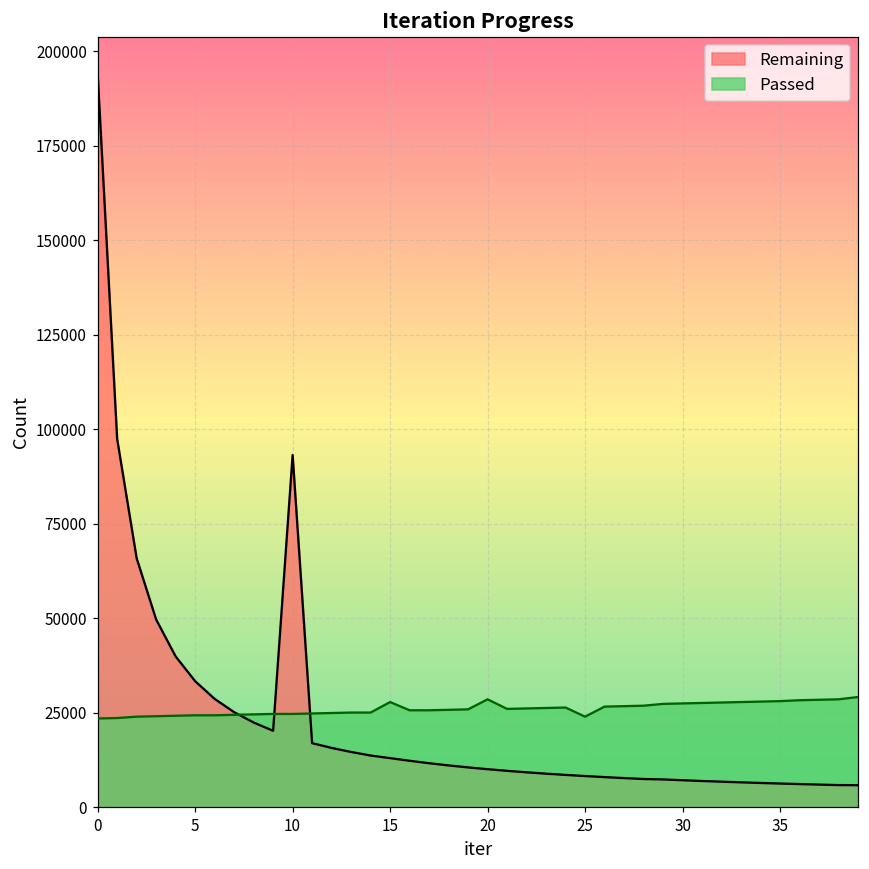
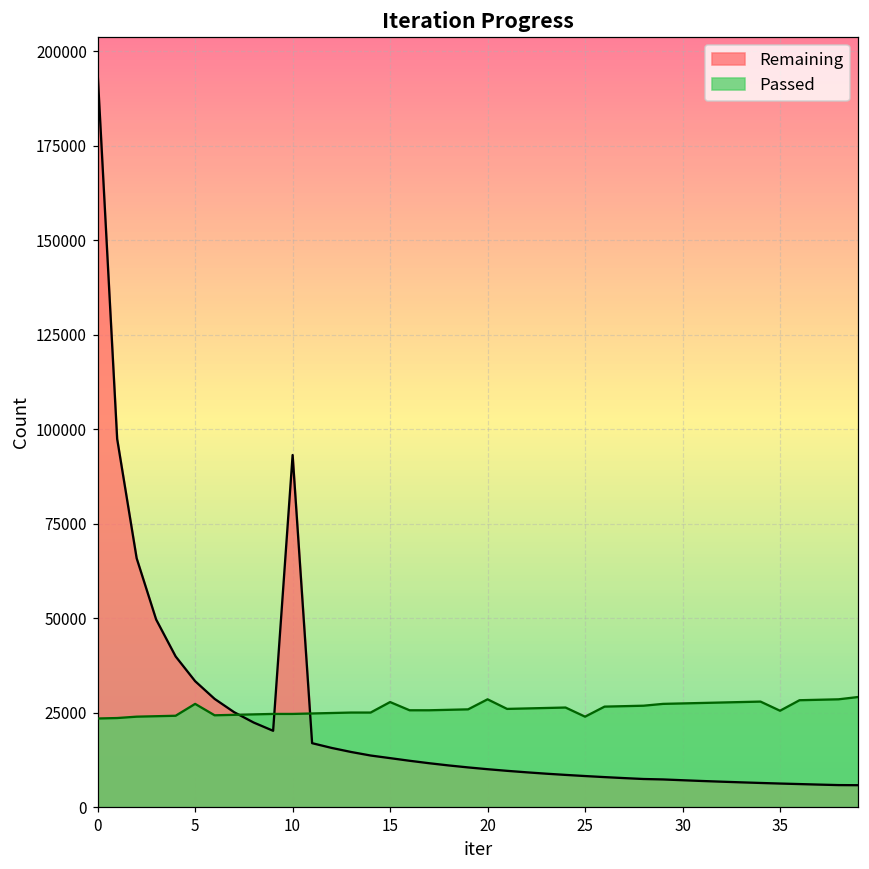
  {
    "Remaining": {
      "0": 194000,
      "5": 33000,
      "10": 93000,
      "15": 13000,
      "20": 10000,
      "25": 8000,
      "30": 7000,
      "35": 6000
    },
    "Passed": {
      "0": 23000,
-     "5": 24000,
+     "5": 27000,
      "10": 25000,
      "15": 28000,
      "20": 29000,
      "25": 24000,
      "30": 27000,
-     "35": 28000
+     "35": 26000
    }
  }
